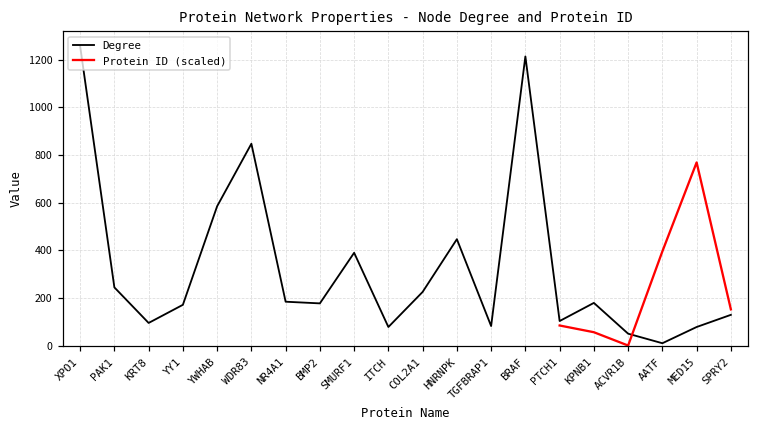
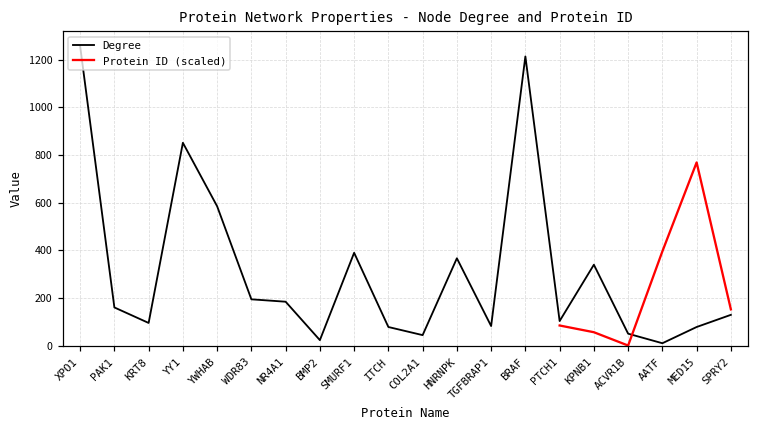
  {
    "Degree": {
-     "PAK1": 250,
+     "PAK1": 160,
      "KRT8": 100,
-     "YY1": 170,
+     "YY1": 850,
      "YWHAB": 590,
-     "WDR83": 850,
+     "WDR83": 200,
      "NR4A1": 190,
-     "BMP2": 180,
+     "BMP2": 20,
      "SMURF1": 390,
      "ITCH": 80,
-     "COL2A1": 230,
-     "HNRNPK": 450,
+     "COL2A1": 50,
+     "HNRNPK": 370,
      "TGFBRAP1": 80,
      "BRAF": 1210,
      "PTCH1": 100,
-     "KPNB1": 180,
+     "KPNB1": 340,
      "ACVR1B": 50,
      "AATF": 10,
      "MED15": 80,
      "SPRY2": 130
    },
    "Protein ID (scaled)": {
      "PTCH1": 90,
      "KPNB1": 60,
      "ACVR1B": 0,
      "AATF": 400,
      "MED15": 770,
      "SPRY2": 150
    }
  }
